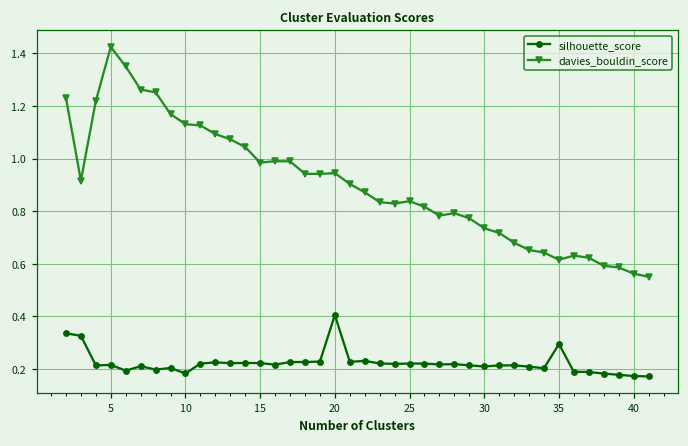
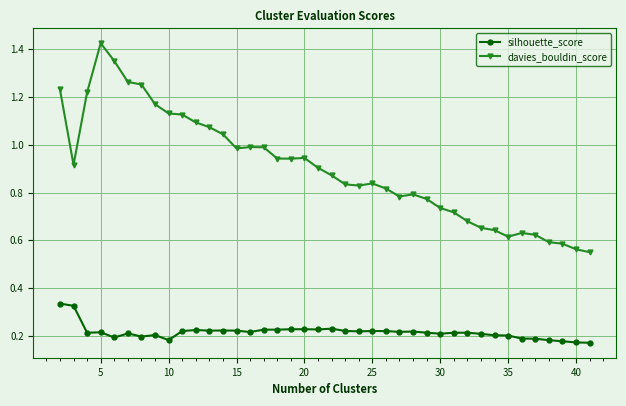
  {
    "silhouette_score": {
      "5": 0.22,
      "10": 0.18,
      "15": 0.22,
-     "20": 0.41,
+     "20": 0.23,
      "25": 0.22,
      "30": 0.21,
-     "35": 0.29,
+     "35": 0.20,
      "40": 0.17
    },
    "davies_bouldin_score": {
      "5": 1.42,
      "10": 1.13,
      "15": 0.98,
      "20": 0.94,
      "25": 0.84,
      "30": 0.74,
      "35": 0.62,
      "40": 0.56
    }
  }
